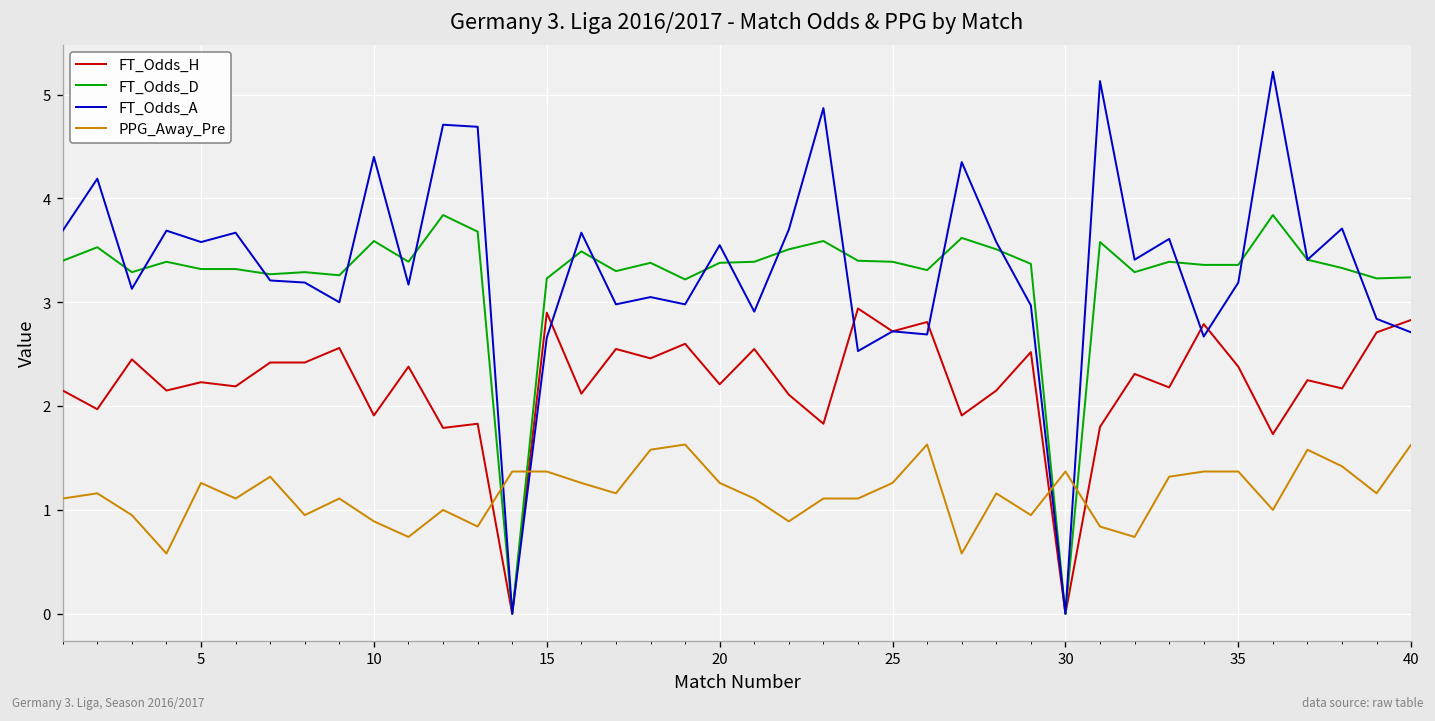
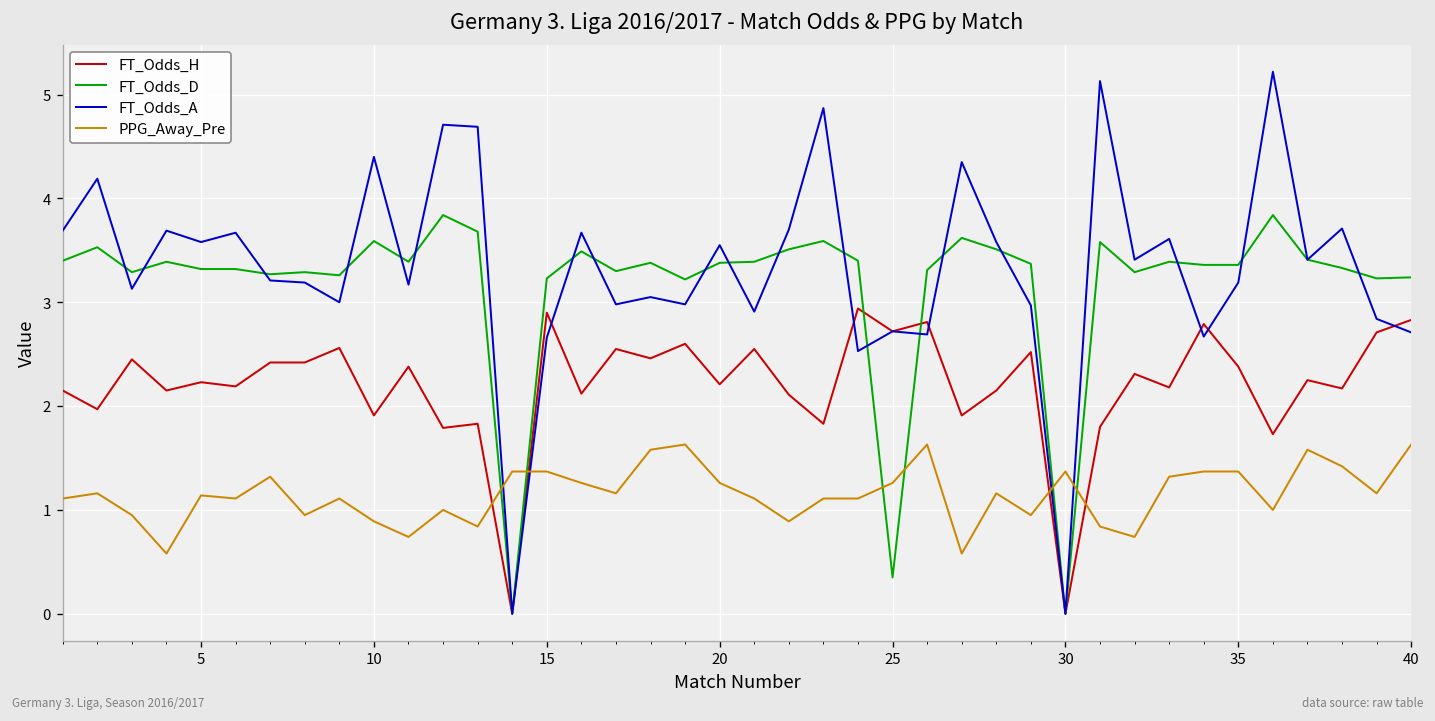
  {
    "FT_Odds_H": {
      "5": 2.2,
      "10": 1.9,
      "15": 2.9,
      "20": 2.2,
      "35": 2.4,
      "40": 2.8
    },
    "FT_Odds_D": {
      "5": 3.3,
      "10": 3.6,
      "15": 3.2,
      "20": 3.4,
-     "25": 3.4,
+     "25": 0.4,
      "35": 3.4,
      "40": 3.2
    },
    "FT_Odds_A": {
      "5": 3.6,
      "10": 4.4,
      "15": 2.7,
      "20": 3.6,
      "35": 3.2,
      "40": 2.7
    },
    "PPG_Away_Pre": {
-     "5": 1.3,
+     "5": 1.1,
      "10": 0.9,
      "15": 1.4,
      "20": 1.3,
      "25": 1.3,
      "30": 1.4,
      "35": 1.4,
      "40": 1.6
    }
  }
